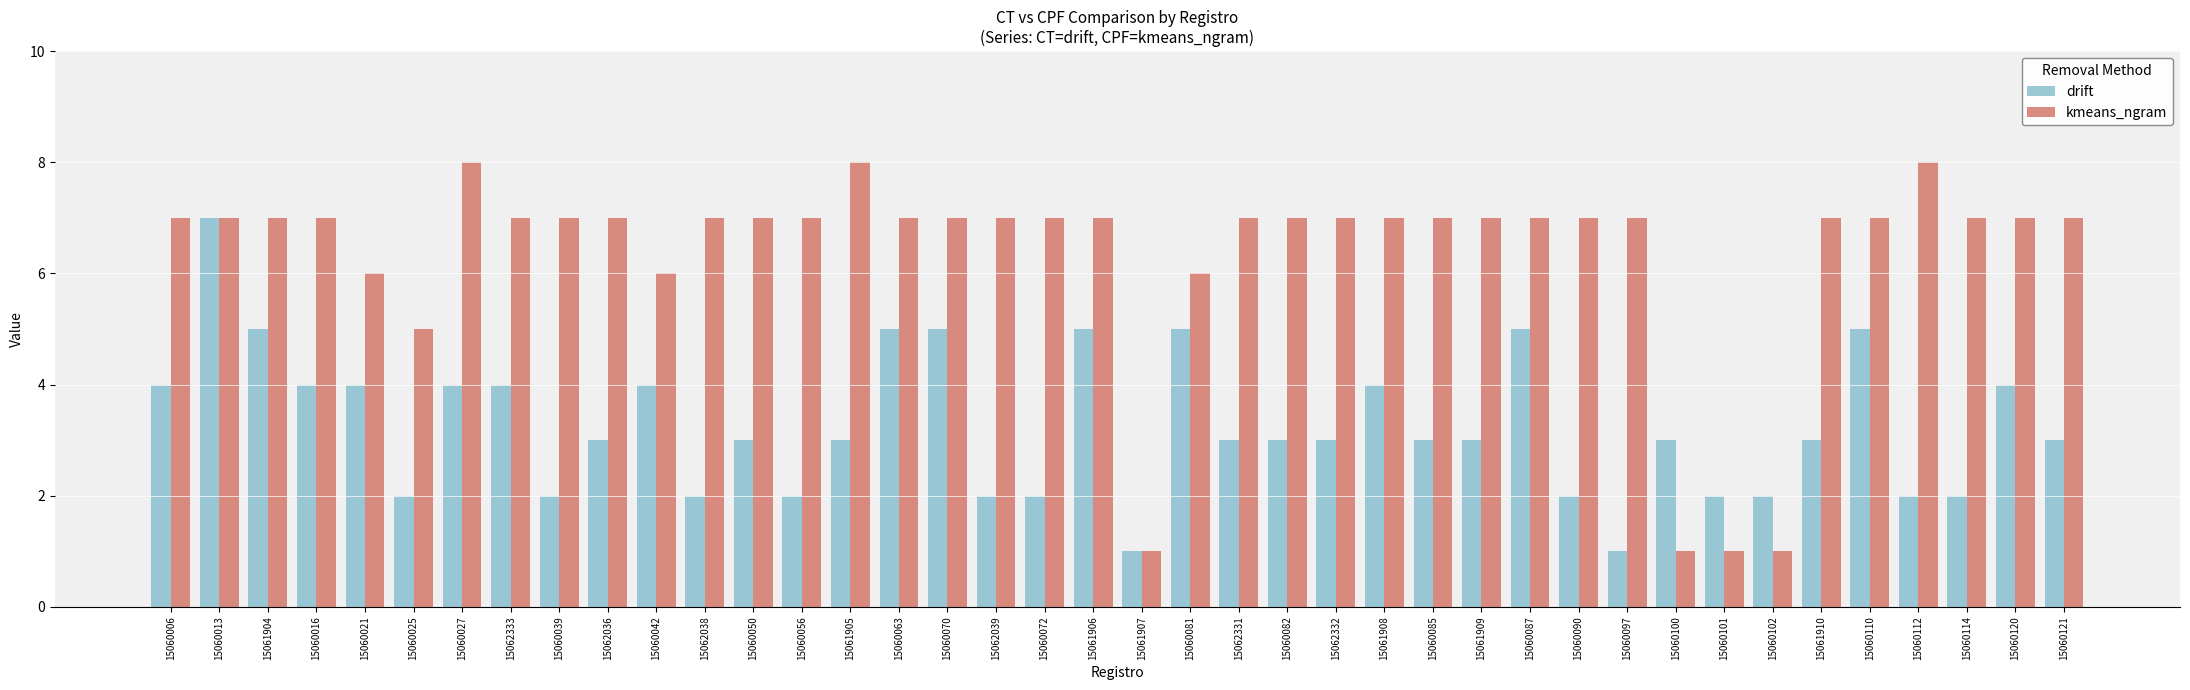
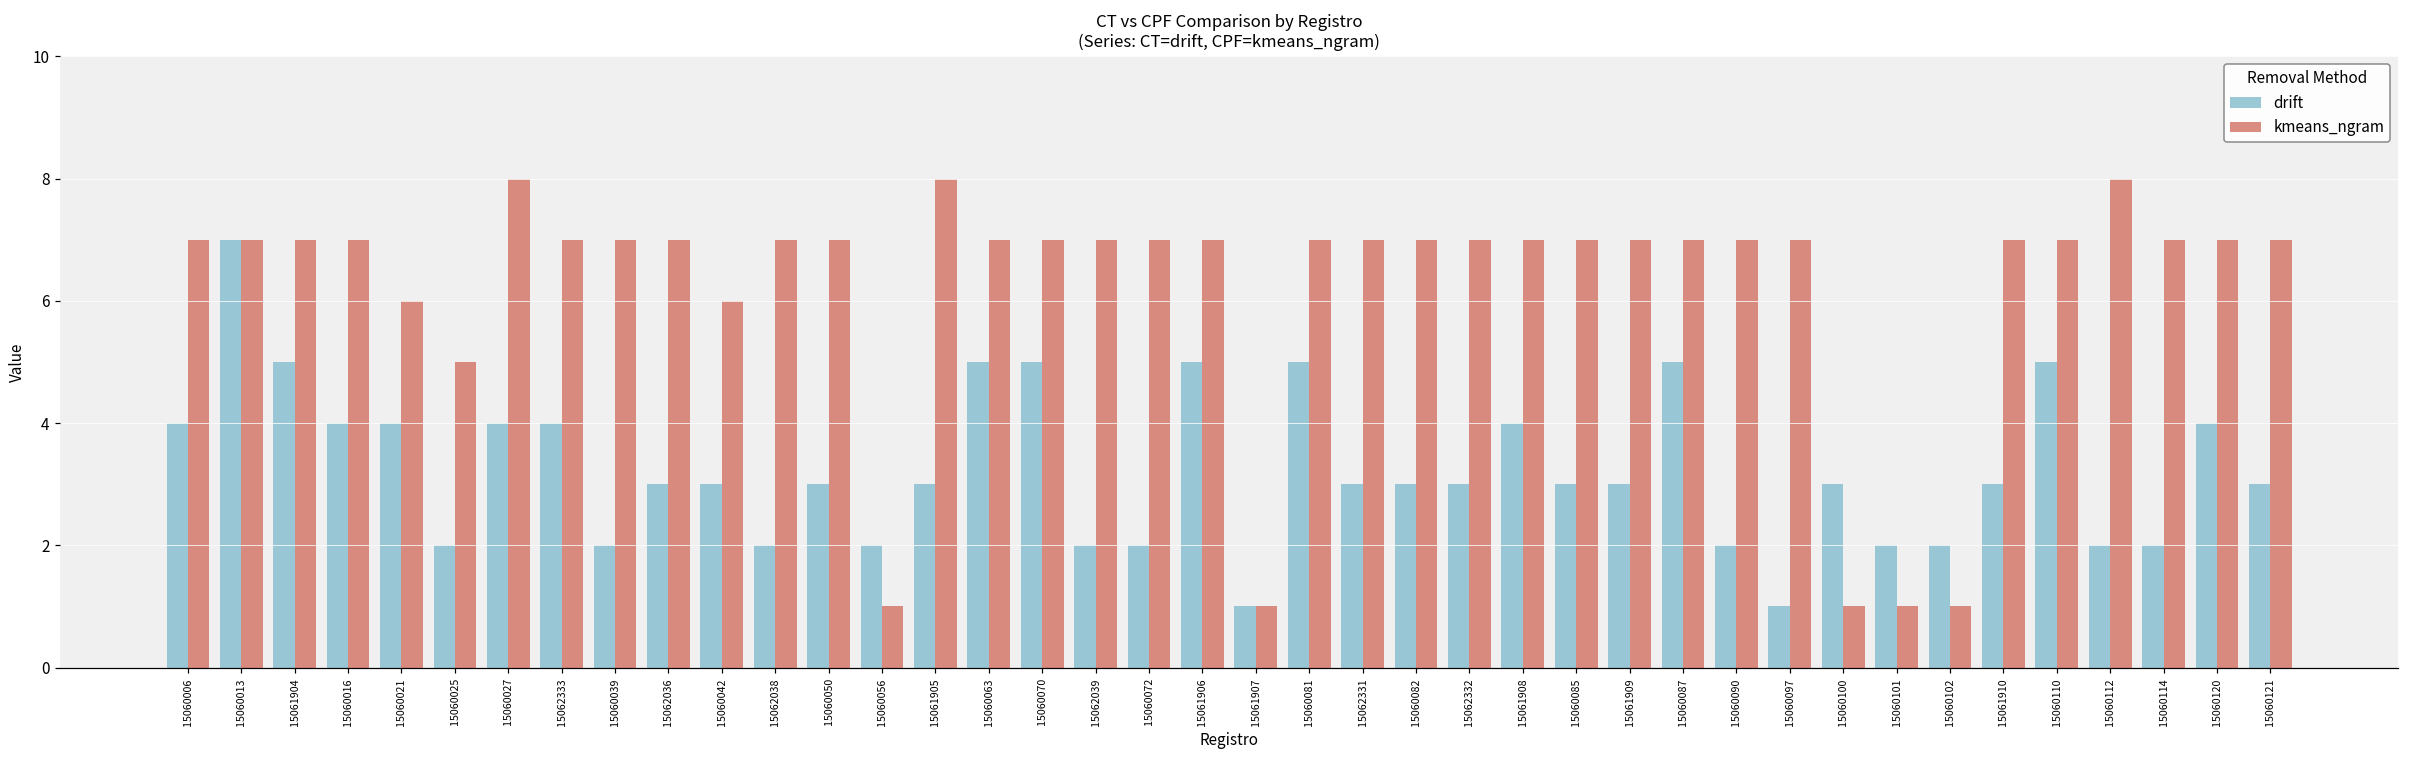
  {
    "drift": {
      "15060006": 4,
      "15060013": 7,
      "15061904": 5,
      "15060016": 4,
      "15060021": 4,
      "15060025": 2,
      "15060027": 4,
      "15062333": 4,
      "15060039": 2,
      "15062036": 3,
-     "15060042": 4,
+     "15060042": 3,
      "15062038": 2,
      "15060050": 3,
      "15060056": 2,
      "15061905": 3,
      "15060063": 5,
      "15060070": 5,
      "15062039": 2,
      "15060072": 2,
      "15061906": 5,
      "15061907": 1,
      "15060081": 5,
      "15062331": 3,
      "15060082": 3,
      "15062332": 3,
      "15061908": 4,
      "15060085": 3,
      "15061909": 3,
      "15060087": 5,
      "15060090": 2,
      "15060097": 1,
      "15060100": 3,
      "15060101": 2,
      "15060102": 2,
      "15061910": 3,
      "15060110": 5,
      "15060112": 2,
      "15060114": 2,
      "15060120": 4,
      "15060121": 3
    },
    "kmeans_ngram": {
      "15060006": 7,
      "15060013": 7,
      "15061904": 7,
      "15060016": 7,
      "15060021": 6,
      "15060025": 5,
      "15060027": 8,
      "15062333": 7,
      "15060039": 7,
      "15062036": 7,
      "15060042": 6,
      "15062038": 7,
      "15060050": 7,
-     "15060056": 7,
+     "15060056": 1,
      "15061905": 8,
      "15060063": 7,
      "15060070": 7,
      "15062039": 7,
      "15060072": 7,
      "15061906": 7,
      "15061907": 1,
-     "15060081": 6,
+     "15060081": 7,
      "15062331": 7,
      "15060082": 7,
      "15062332": 7,
      "15061908": 7,
      "15060085": 7,
      "15061909": 7,
      "15060087": 7,
      "15060090": 7,
      "15060097": 7,
      "15060100": 1,
      "15060101": 1,
      "15060102": 1,
      "15061910": 7,
      "15060110": 7,
      "15060112": 8,
      "15060114": 7,
      "15060120": 7,
      "15060121": 7
    }
  }
